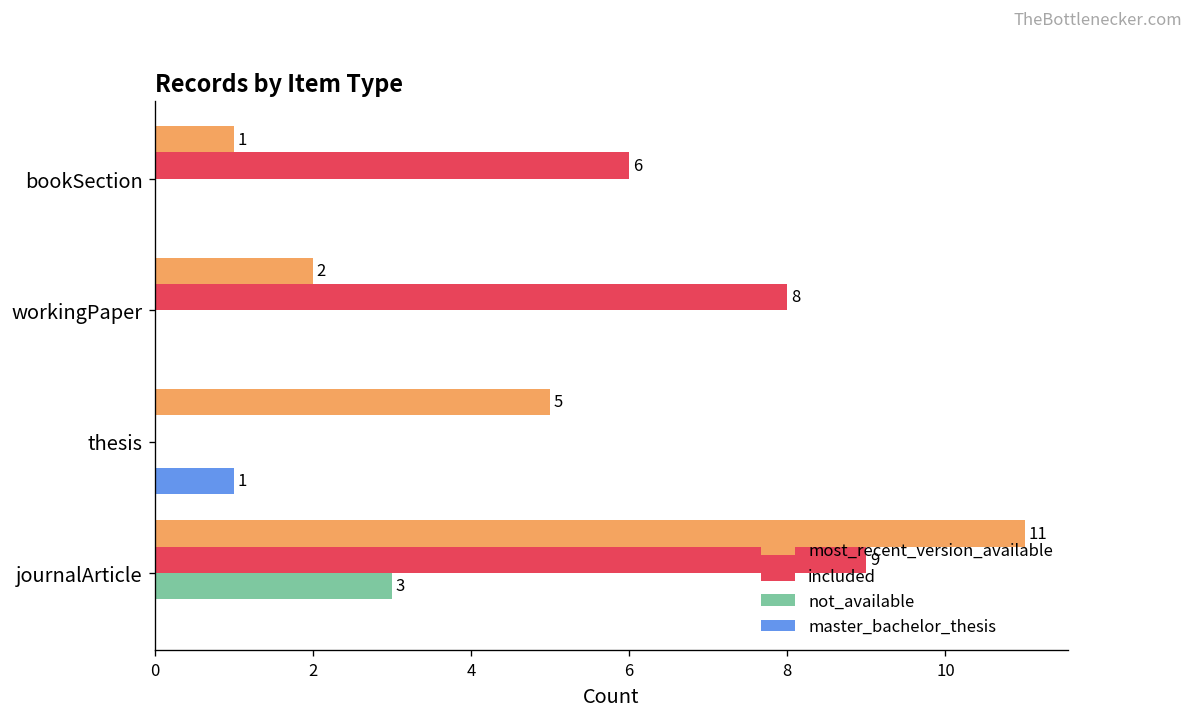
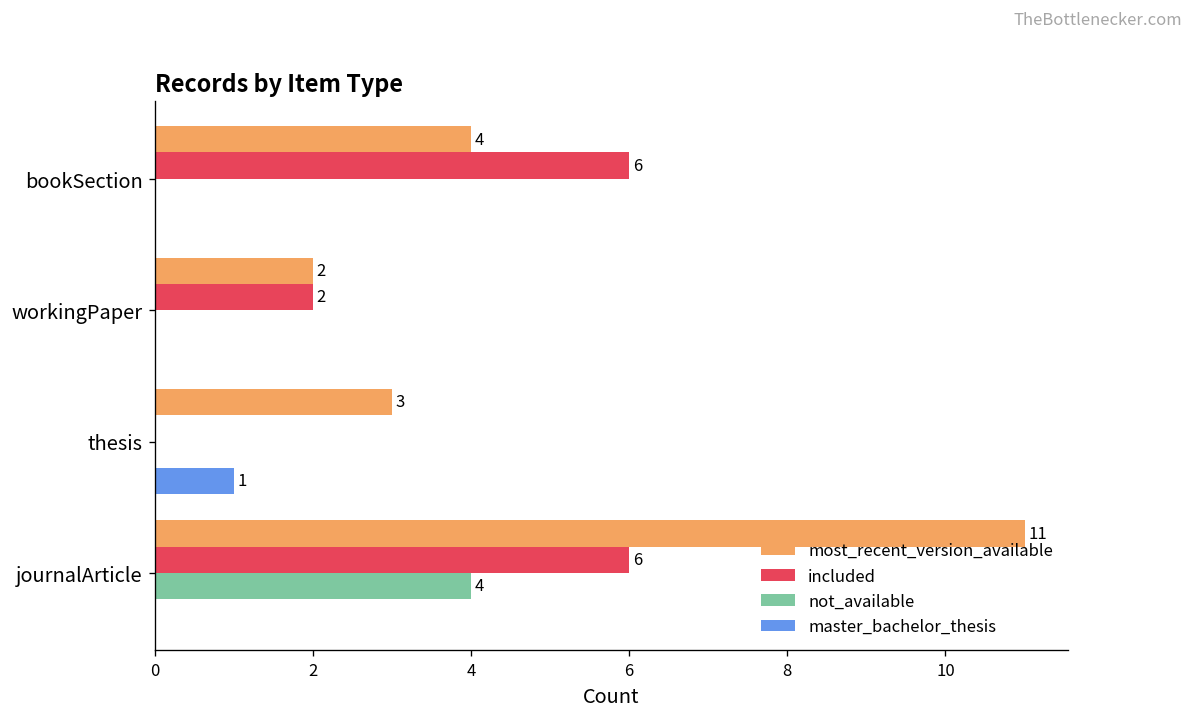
  {
    "most_recent_version_available": {
-     "bookSection": 1,
+     "bookSection": 4,
      "workingPaper": 2,
-     "thesis": 5,
+     "thesis": 3,
      "journalArticle": 11
    },
    "included": {
      "bookSection": 6,
-     "workingPaper": 8,
-     "journalArticle": 9
+     "workingPaper": 2,
+     "journalArticle": 6
    },
    "not_available": {
-     "journalArticle": 3
+     "journalArticle": 4
    },
    "master_bachelor_thesis": {
      "thesis": 1
    }
  }
